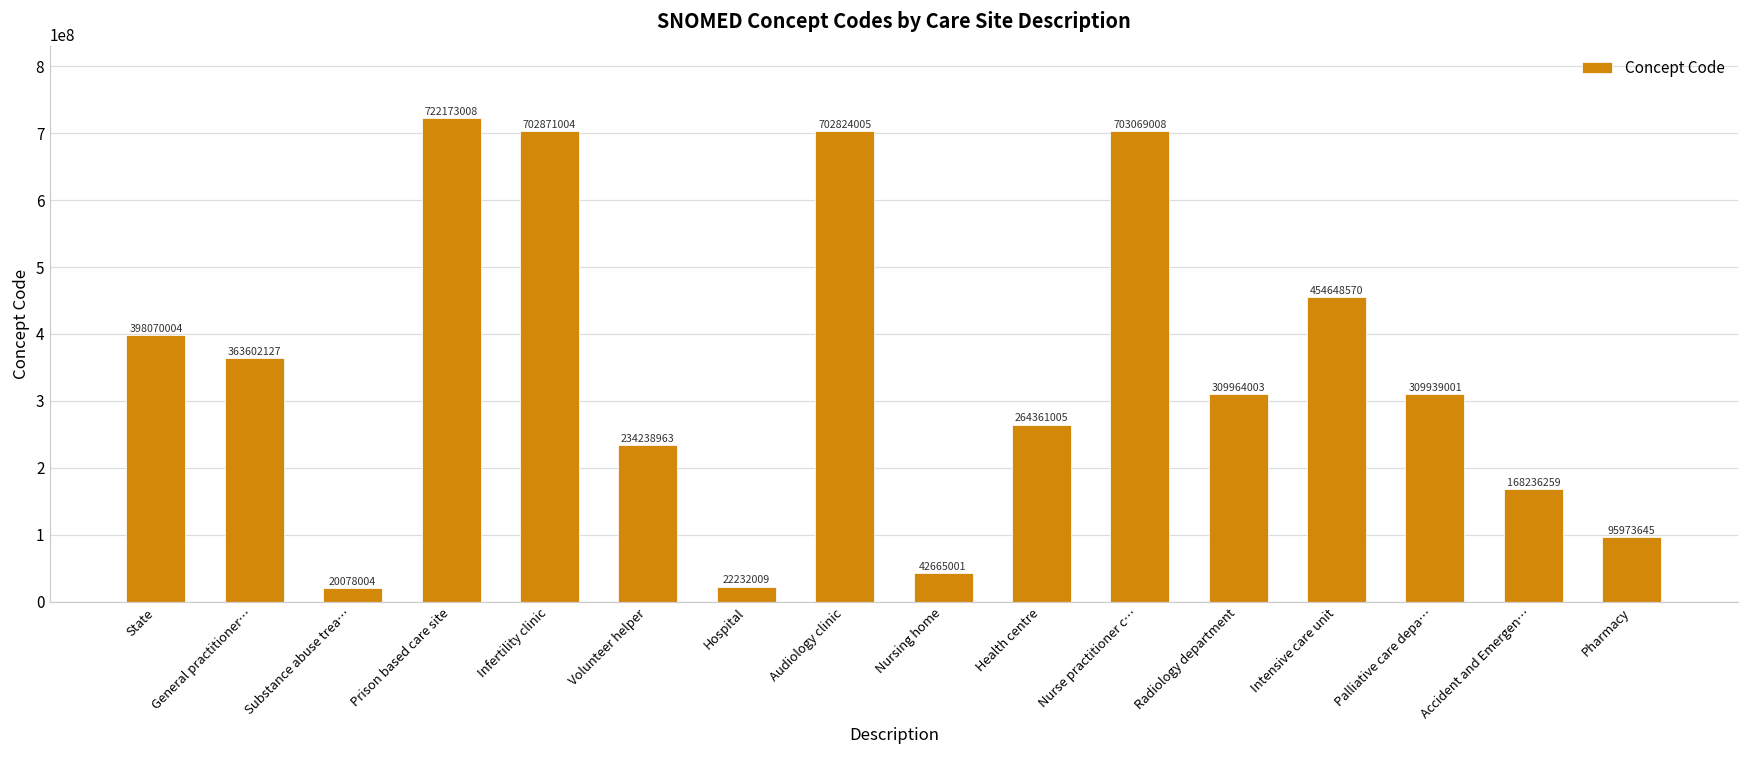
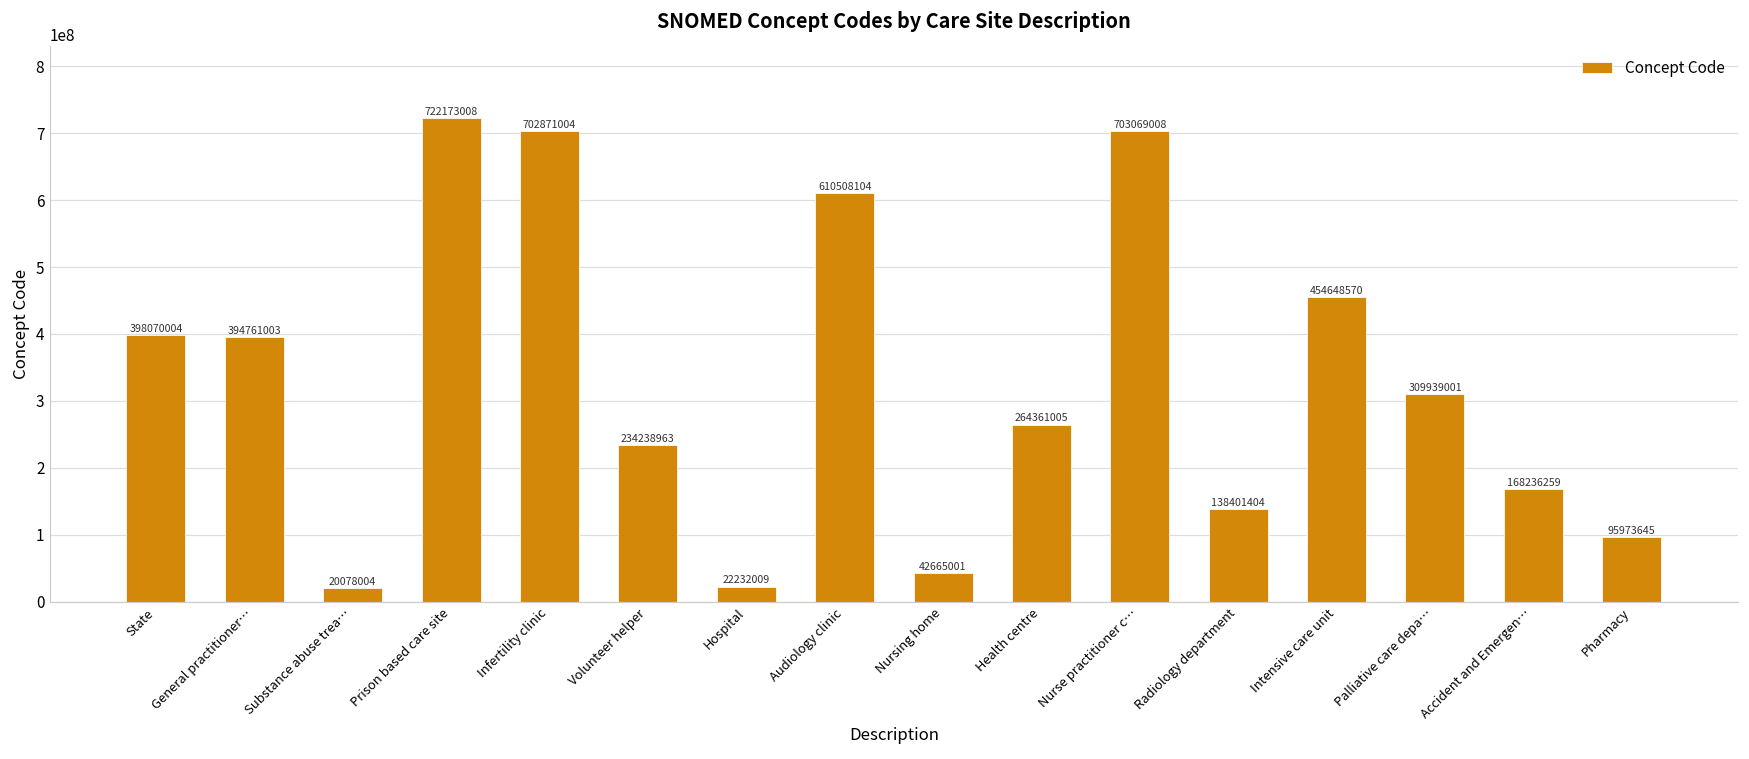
  {
    "State": 398070004,
-   "General practitioner…": 363602127,
+   "General practitioner…": 394761003,
    "Substance abuse trea…": 20078004,
    "Prison based care site": 722173008,
    "Infertility clinic": 702871004,
    "Volunteer helper": 234238963,
    "Hospital": 22232009,
-   "Audiology clinic": 702824005,
+   "Audiology clinic": 610508104,
    "Nursing home": 42665001,
    "Health centre": 264361005,
    "Nurse practitioner c…": 703069008,
-   "Radiology department": 309964003,
+   "Radiology department": 138401404,
    "Intensive care unit": 454648570,
    "Palliative care depa…": 309939001,
    "Accident and Emergen…": 168236259,
    "Pharmacy": 95973645
  }
